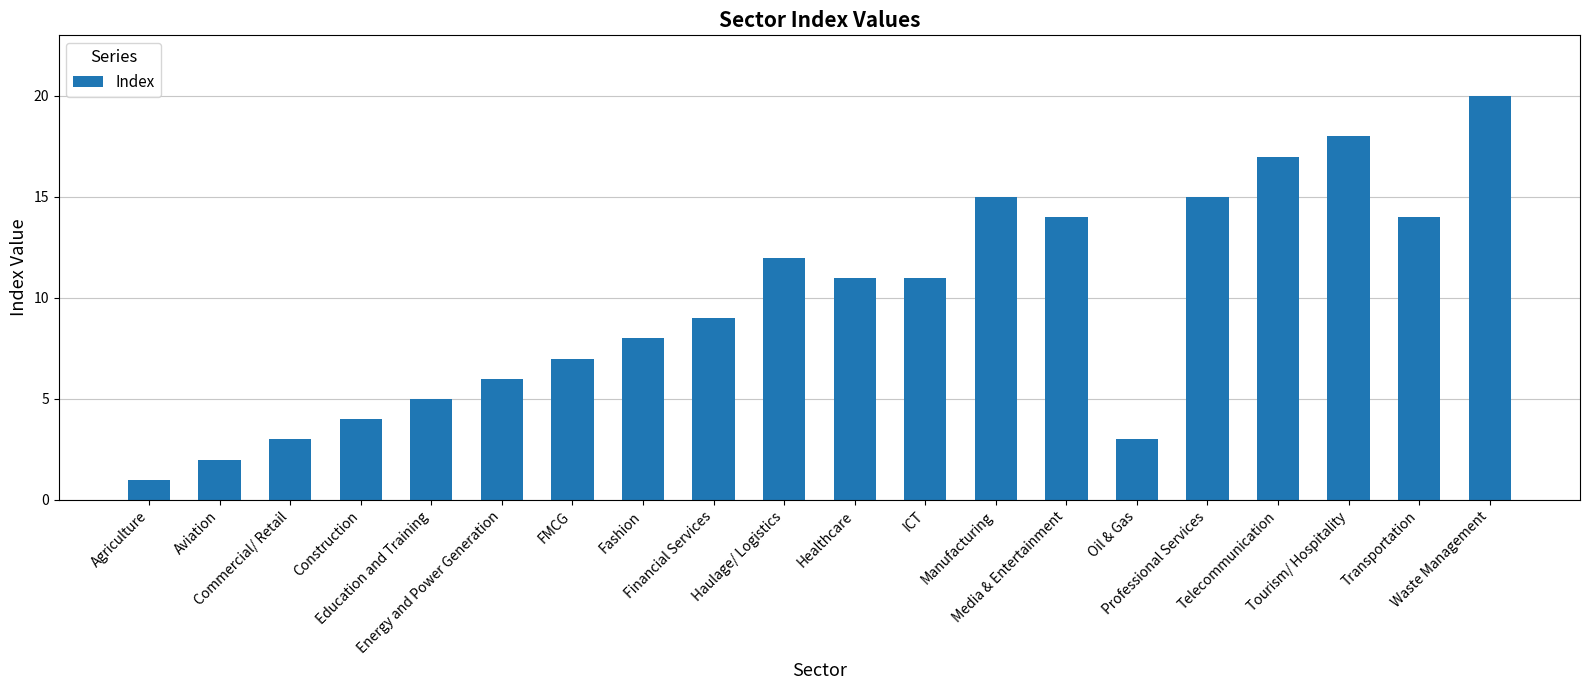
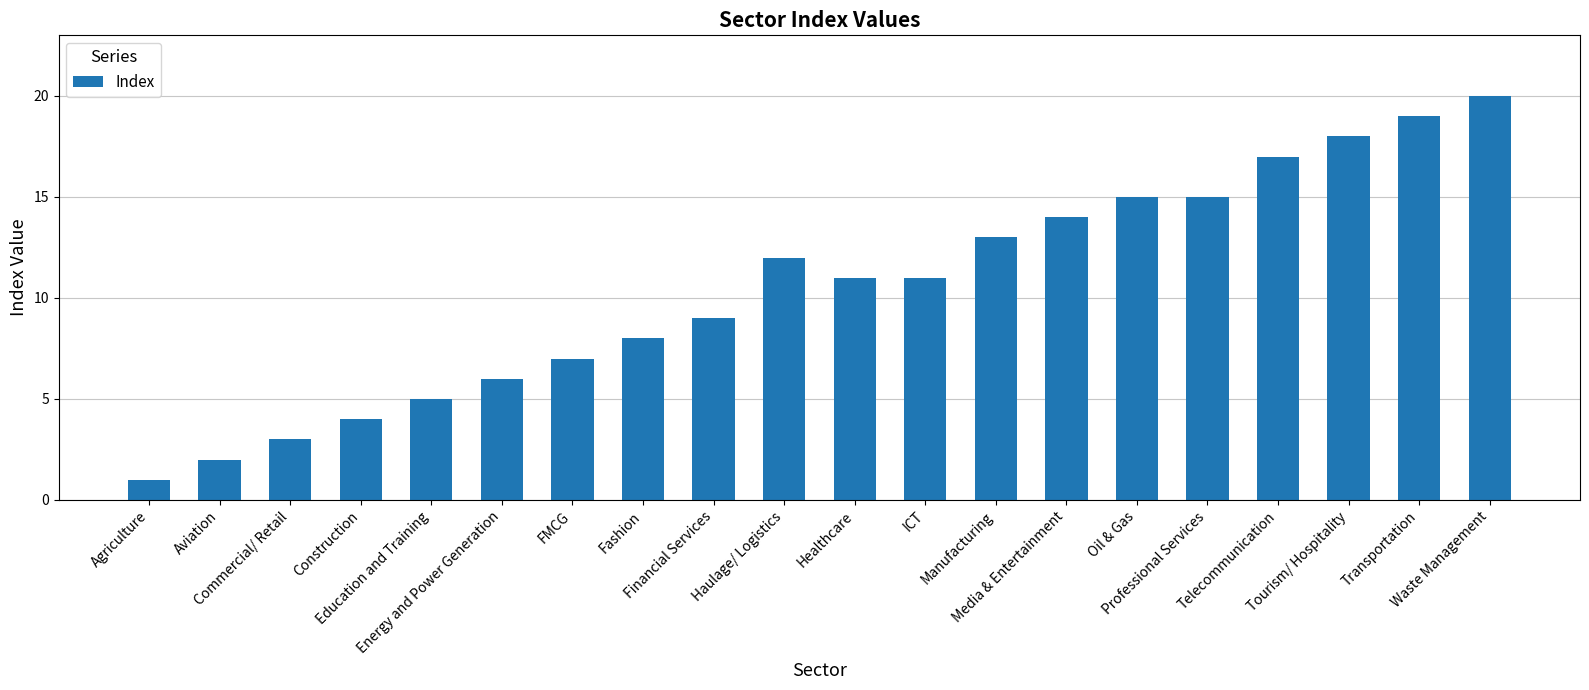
  {
    "Agriculture": 1,
    "Aviation": 2,
    "Commercial/ Retail": 3,
    "Construction": 4,
    "Education and Training": 5,
    "Energy and Power Generation": 6,
    "FMCG": 7,
    "Fashion": 8,
    "Financial Services": 9,
    "Haulage/ Logistics": 12,
    "Healthcare": 11,
    "ICT": 11,
-   "Manufacturing": 15,
+   "Manufacturing": 13,
    "Media & Entertainment": 14,
-   "Oil & Gas": 3,
+   "Oil & Gas": 15,
    "Professional Services": 15,
    "Telecommunication": 17,
    "Tourism/ Hospitality": 18,
-   "Transportation": 14,
+   "Transportation": 19,
    "Waste Management": 20
  }
